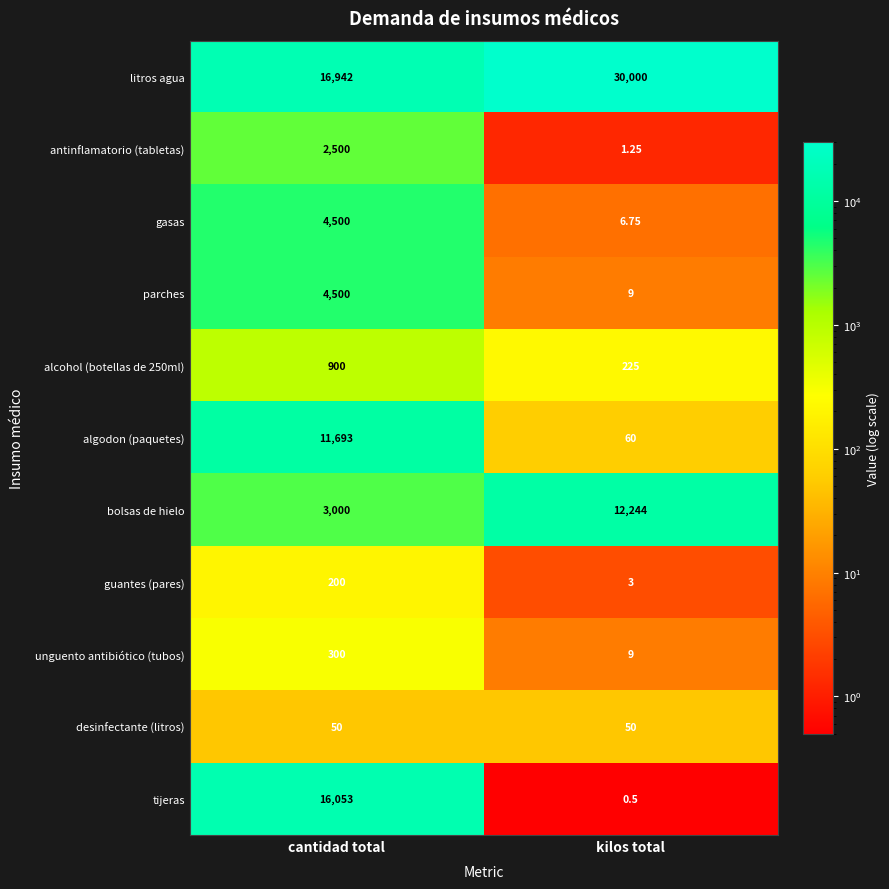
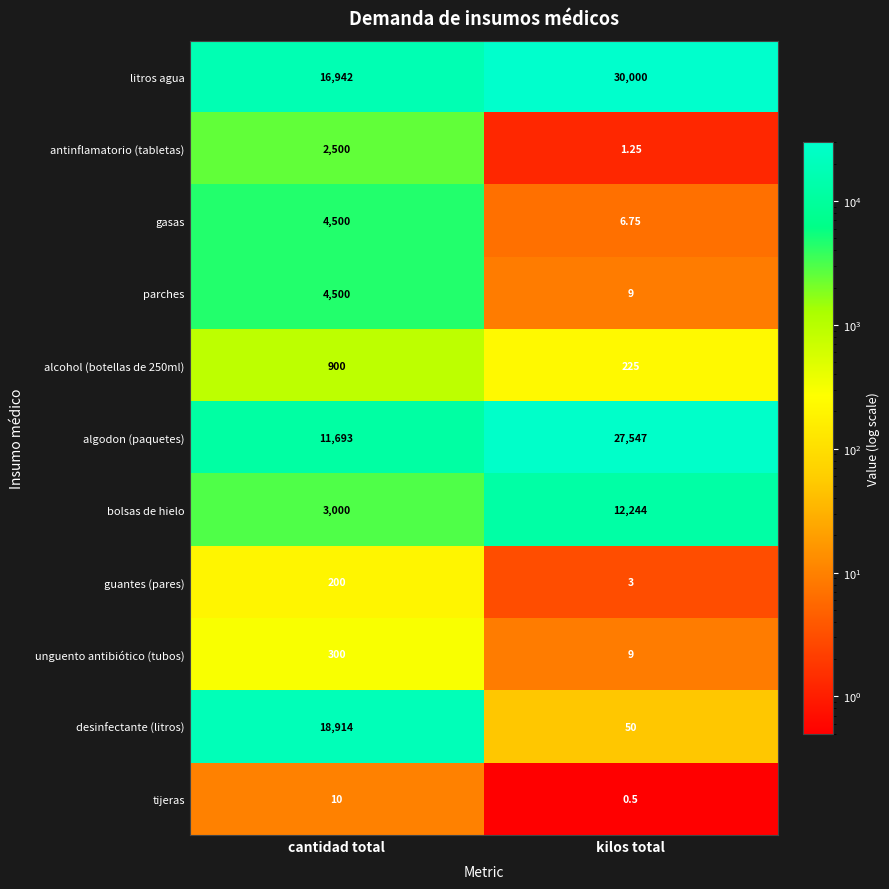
  {
    "litros agua": {
      "cantidad total": "16,942",
      "kilos total": "30,000"
    },
    "antinflamatorio (tabletas)": {
      "cantidad total": "2,500",
      "kilos total": "1.25"
    },
    "gasas": {
      "cantidad total": "4,500",
      "kilos total": "6.75"
    },
    "parches": {
      "cantidad total": "4,500",
      "kilos total": "9"
    },
    "alcohol (botellas de 250ml)": {
      "cantidad total": "900",
      "kilos total": "225"
    },
    "algodon (paquetes)": {
      "cantidad total": "11,693",
-     "kilos total": "60"
+     "kilos total": "27,547"
    },
    "bolsas de hielo": {
      "cantidad total": "3,000",
      "kilos total": "12,244"
    },
    "guantes (pares)": {
      "cantidad total": "200",
      "kilos total": "3"
    },
    "unguento antibiótico (tubos)": {
      "cantidad total": "300",
      "kilos total": "9"
    },
    "desinfectante (litros)": {
-     "cantidad total": "50",
+     "cantidad total": "18,914",
      "kilos total": "50"
    },
    "tijeras": {
-     "cantidad total": "16,053",
+     "cantidad total": "10",
      "kilos total": "0.5"
    }
  }
